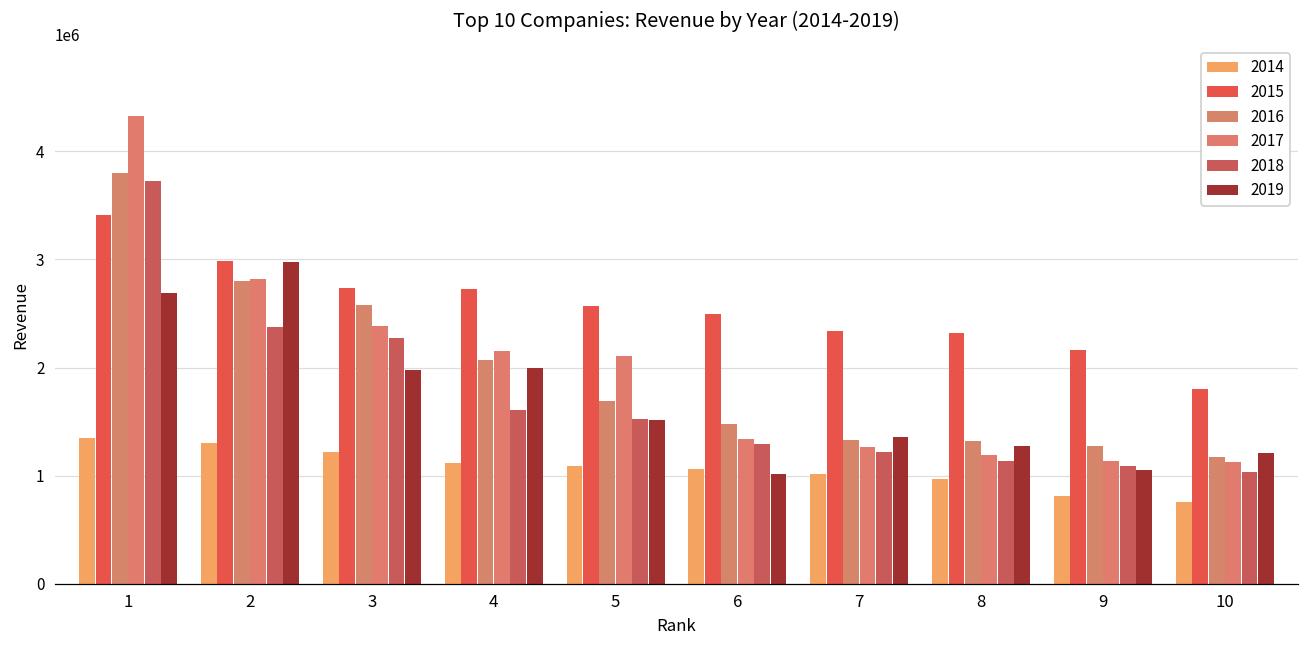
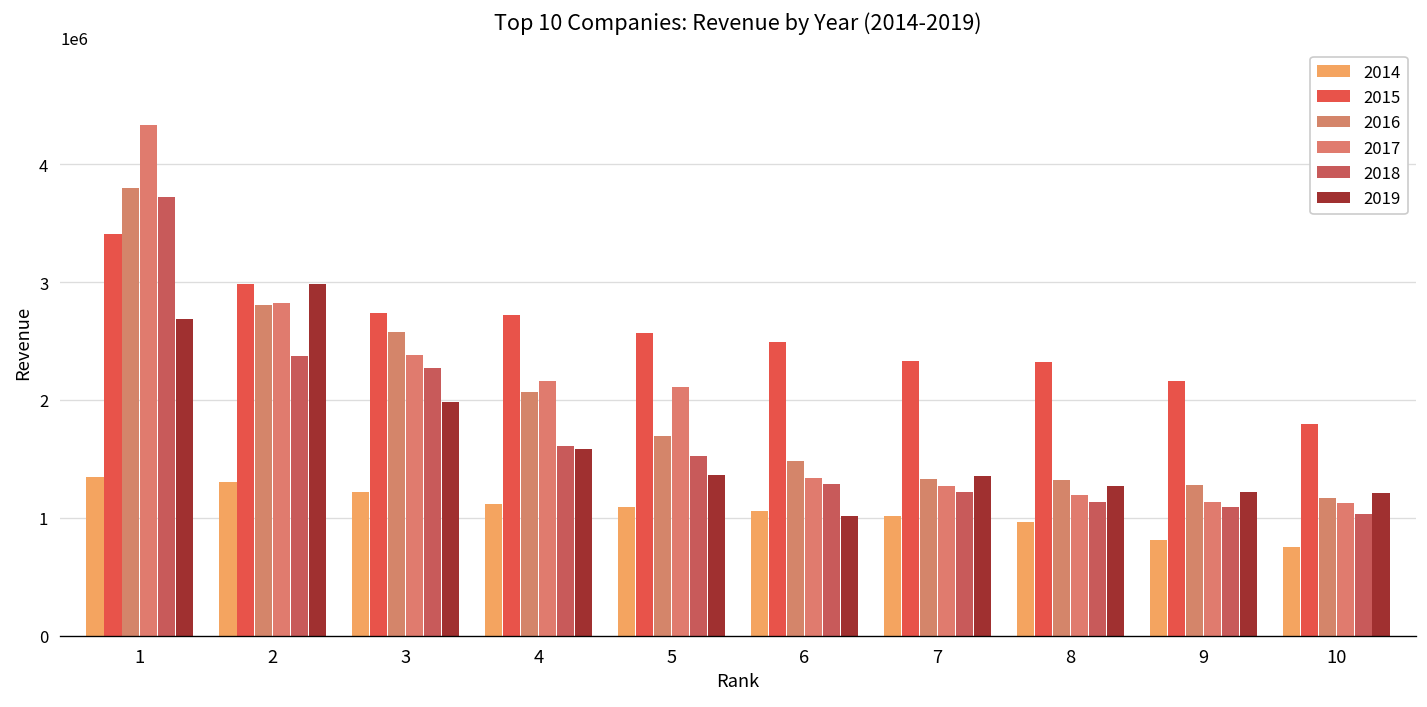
  {
    "2019": {
      "1": 2700000,
      "2": 3000000,
      "3": 2000000,
-     "4": 2000000,
-     "5": 1500000,
+     "4": 1600000,
+     "5": 1400000,
      "6": 1000000,
      "7": 1400000,
      "8": 1300000,
-     "9": 1100000,
+     "9": 1200000,
      "10": 1200000
    }
  }
